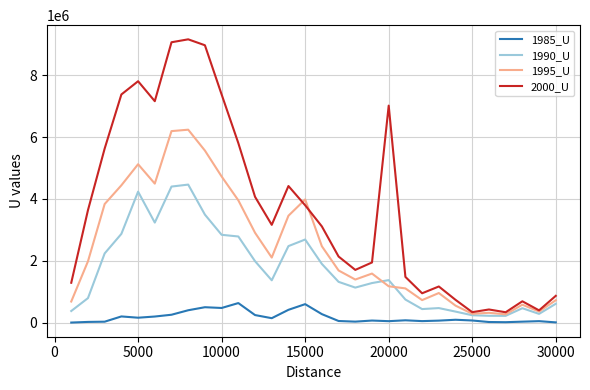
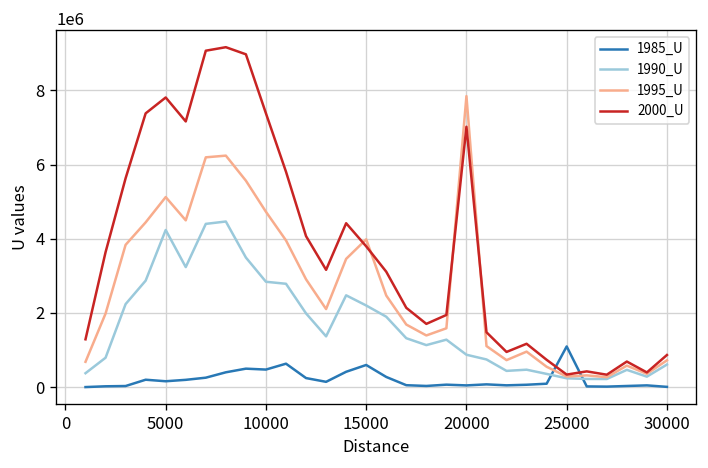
  {
    "1985_U": {
      "5000": 200000,
      "10000": 500000,
      "15000": 600000,
      "20000": 0,
-     "25000": 100000,
+     "25000": 1100000,
      "30000": 0
    },
    "1990_U": {
      "5000": 4200000,
      "10000": 2800000,
-     "15000": 2700000,
-     "20000": 1400000,
+     "15000": 2200000,
+     "20000": 900000,
      "30000": 600000
    },
    "1995_U": {
      "5000": 5100000,
      "10000": 4700000,
      "15000": 4000000,
-     "20000": 1200000,
+     "20000": 7800000,
      "30000": 700000
    },
    "2000_U": {
      "5000": 7800000,
      "10000": 7400000,
      "15000": 3800000,
      "20000": 7000000,
      "30000": 900000
    }
  }
